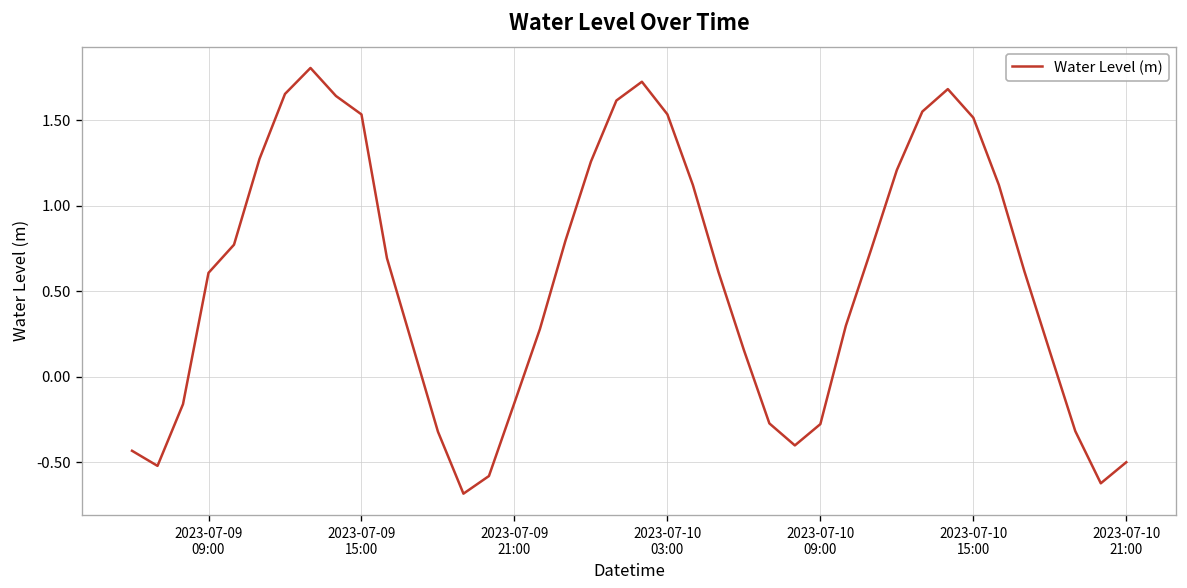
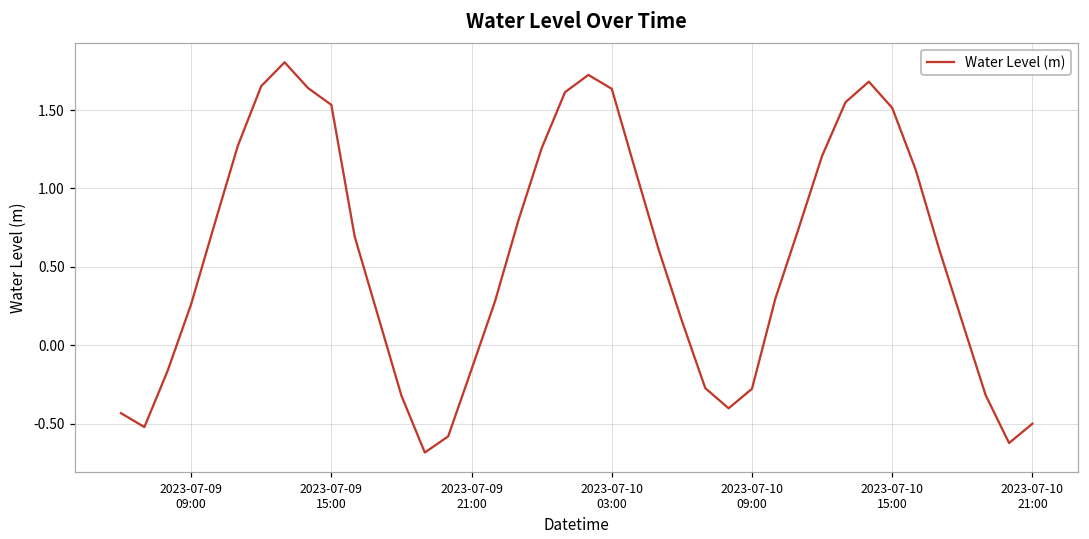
  {
-   "2023-07-09 09:00": 0.61,
+   "2023-07-09 09:00": 0.26,
    "2023-07-09 15:00": 1.53,
    "2023-07-09 21:00": -0.15,
-   "2023-07-10 03:00": 1.53,
+   "2023-07-10 03:00": 1.63,
    "2023-07-10 09:00": -0.28,
    "2023-07-10 15:00": 1.51,
    "2023-07-10 21:00": -0.50
  }
